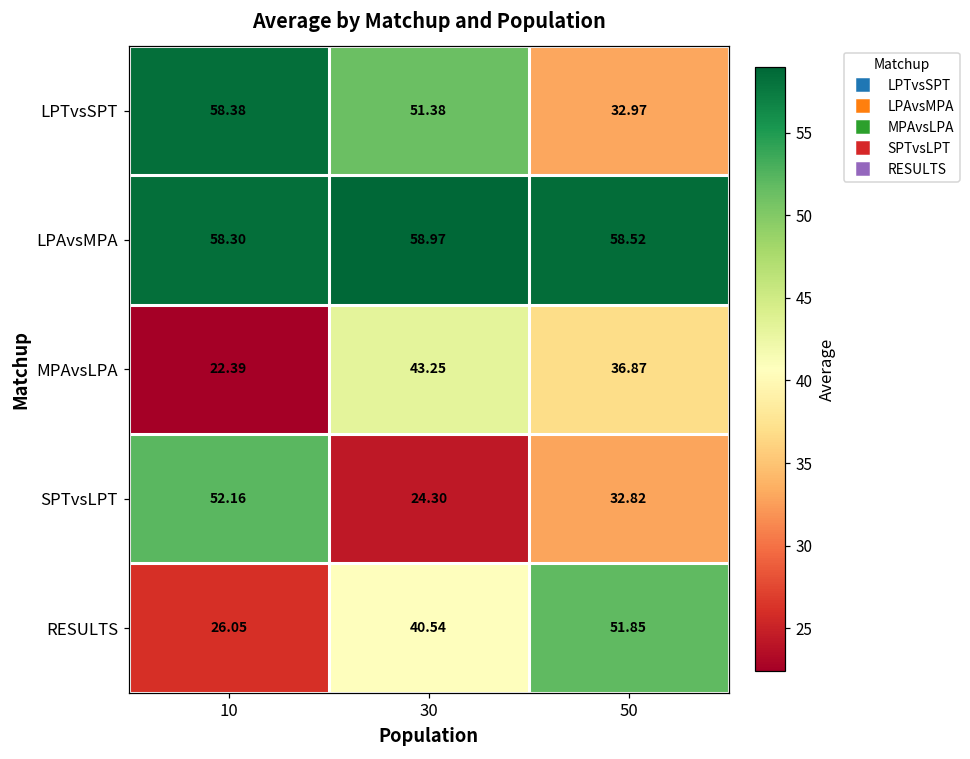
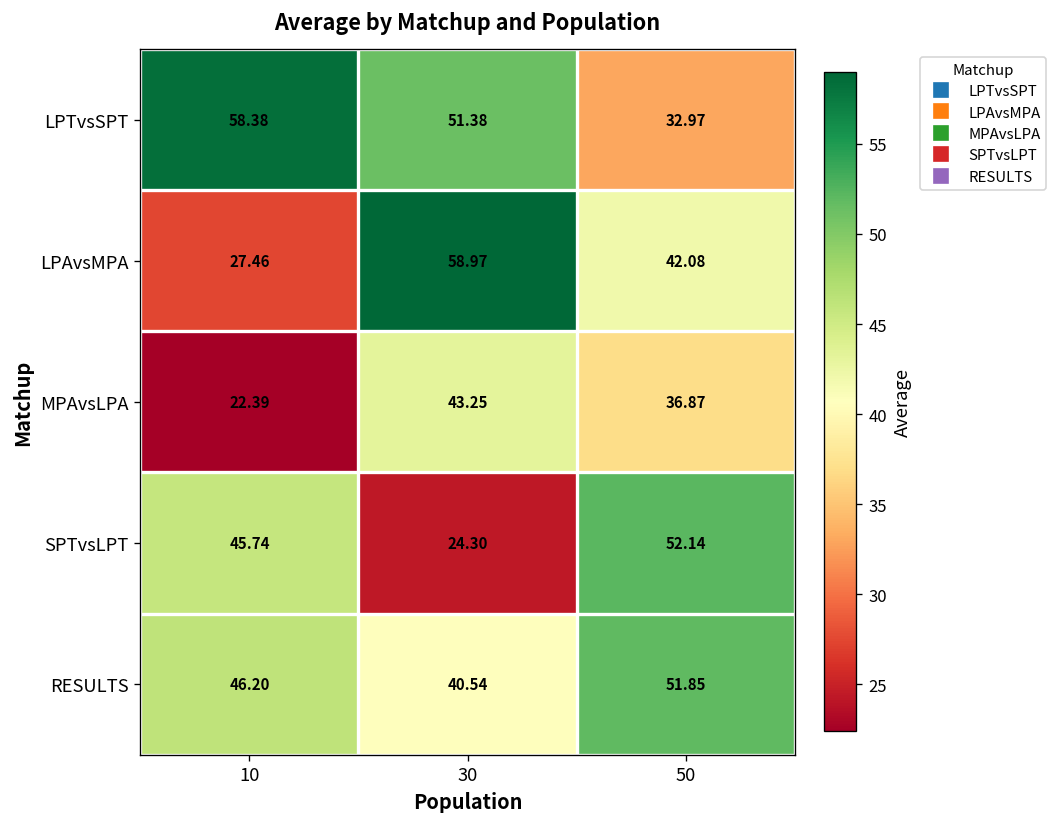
  {
    "LPTvsSPT": {
      "10": 58.38,
      "30": 51.38,
      "50": 32.97
    },
    "LPAvsMPA": {
-     "10": 58.30,
+     "10": 27.46,
      "30": 58.97,
-     "50": 58.52
+     "50": 42.08
    },
    "MPAvsLPA": {
      "10": 22.39,
      "30": 43.25,
      "50": 36.87
    },
    "SPTvsLPT": {
-     "10": 52.16,
+     "10": 45.74,
      "30": 24.30,
-     "50": 32.82
+     "50": 52.14
    },
    "RESULTS": {
-     "10": 26.05,
+     "10": 46.20,
      "30": 40.54,
      "50": 51.85
    }
  }
